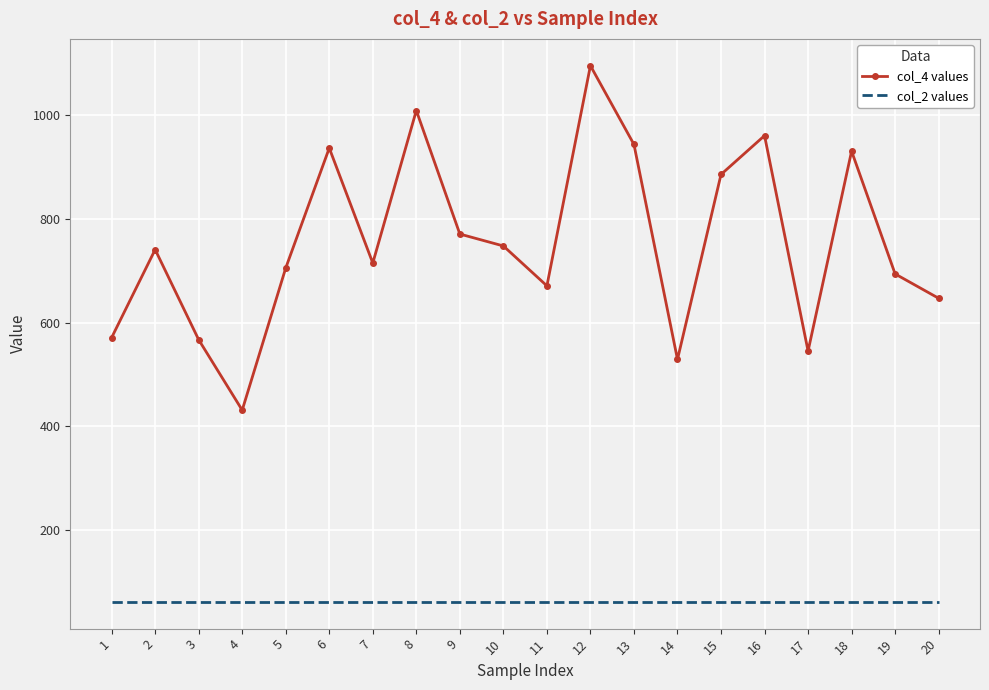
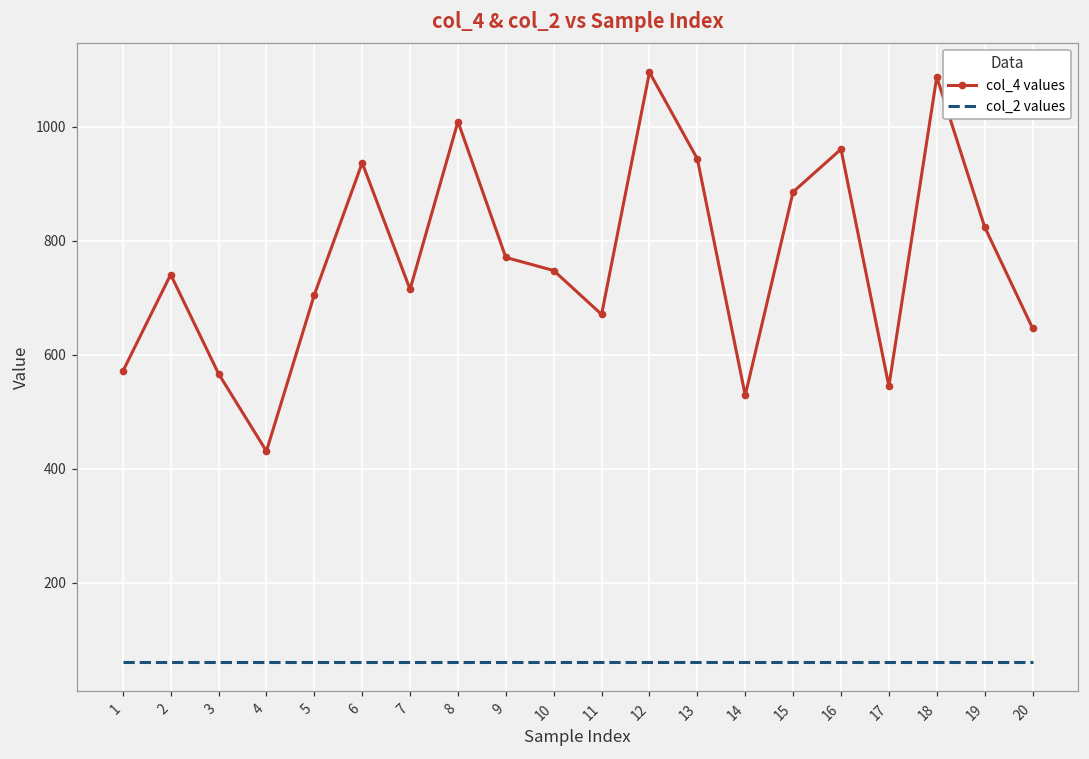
  {
    "col_4 values": {
      "1": 570,
      "2": 740,
      "3": 570,
      "4": 430,
      "5": 710,
      "6": 940,
      "7": 720,
      "8": 1010,
      "9": 770,
      "10": 750,
      "11": 670,
      "12": 1100,
      "13": 940,
      "14": 530,
      "15": 890,
      "16": 960,
      "17": 550,
-     "18": 930,
-     "19": 690,
+     "18": 1090,
+     "19": 820,
      "20": 650
    },
    "col_2 values": {
      "1": 60,
      "2": 60,
      "3": 60,
      "4": 60,
      "5": 60,
      "6": 60,
      "7": 60,
      "8": 60,
      "9": 60,
      "10": 60,
      "11": 60,
      "12": 60,
      "13": 60,
      "14": 60,
      "15": 60,
      "16": 60,
      "17": 60,
      "18": 60,
      "19": 60,
      "20": 60
    }
  }
